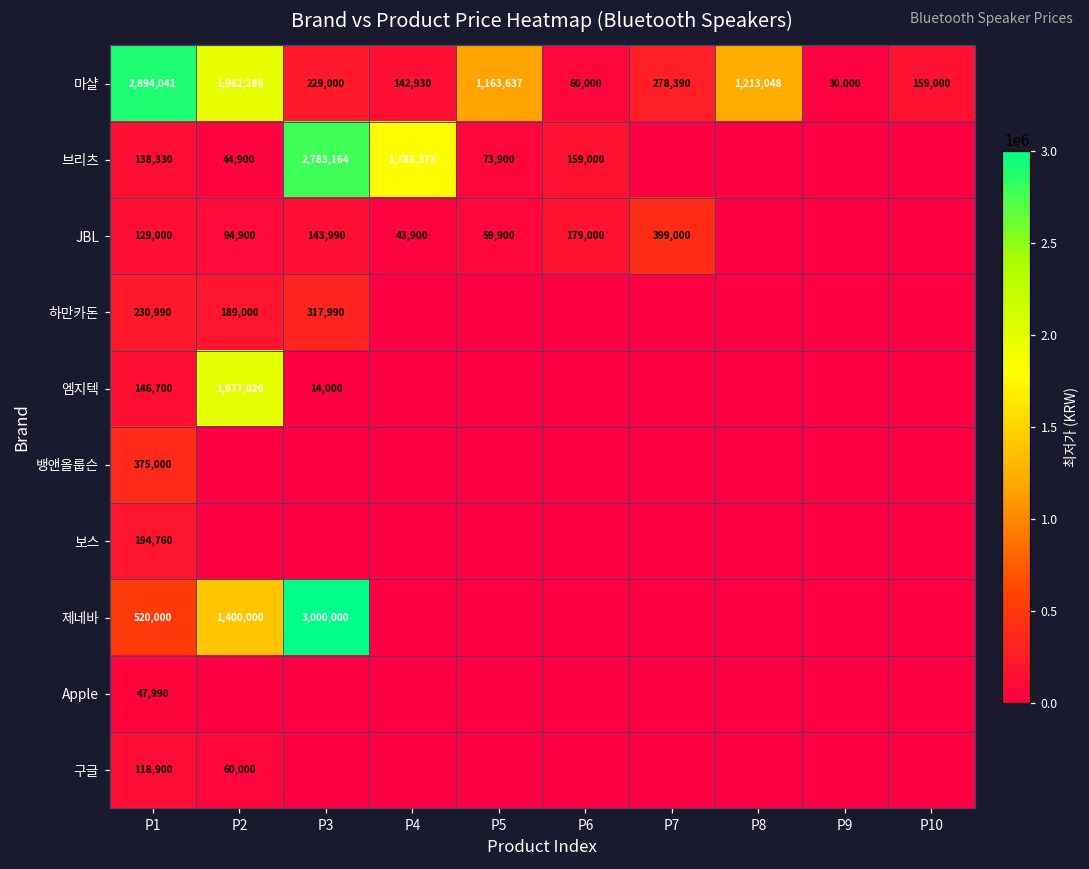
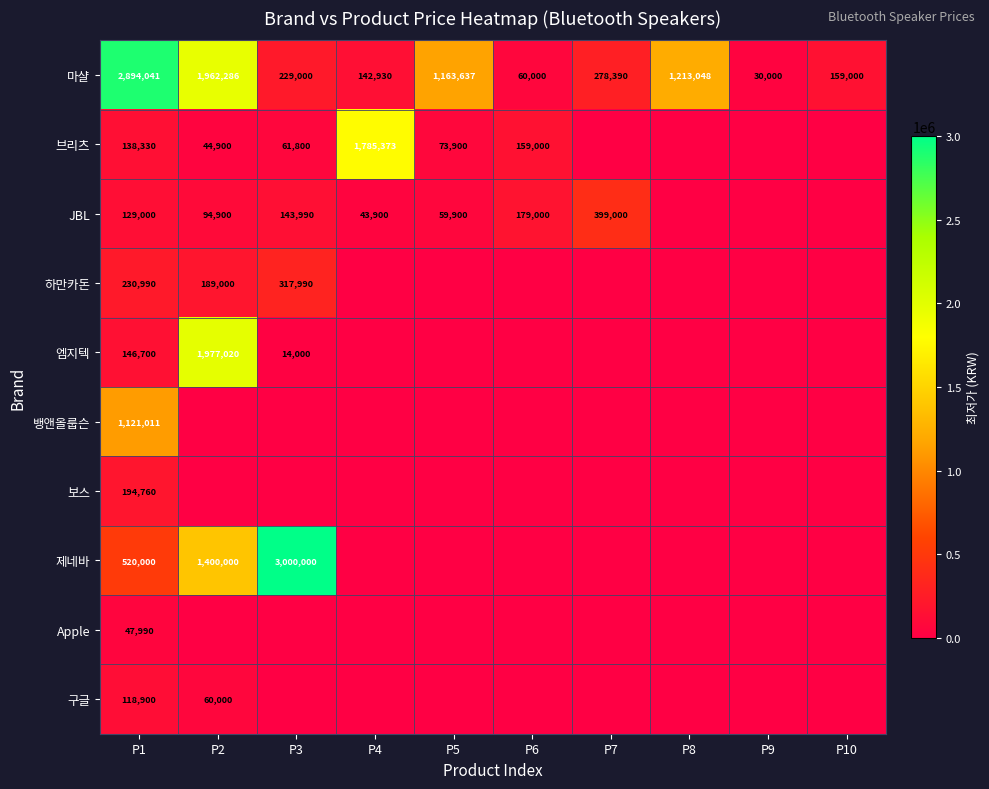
  {
    "마샬": {
      "P1": "2,894,041",
      "P2": "1,962,286",
      "P3": "229,000",
      "P4": "142,930",
      "P5": "1,163,637",
      "P6": "60,000",
      "P7": "278,390",
      "P8": "1,213,048",
      "P9": "30,000",
      "P10": "159,000"
    },
    "브리츠": {
      "P1": "138,330",
      "P2": "44,900",
-     "P3": "2,783,164",
+     "P3": "61,800",
      "P4": "1,785,373",
      "P5": "73,900",
      "P6": "159,000"
    },
    "JBL": {
      "P1": "129,000",
      "P2": "94,900",
      "P3": "143,990",
      "P4": "43,900",
      "P5": "59,900",
      "P6": "179,000",
      "P7": "399,000"
    },
    "하만카돈": {
      "P1": "230,990",
      "P2": "189,000",
      "P3": "317,990"
    },
    "엠지텍": {
      "P1": "146,700",
      "P2": "1,977,020",
      "P3": "14,000"
    },
    "뱅앤올룹슨": {
-     "P1": "375,000"
+     "P1": "1,121,011"
    },
    "보스": {
      "P1": "194,760"
    },
    "제네바": {
      "P1": "520,000",
      "P2": "1,400,000",
      "P3": "3,000,000"
    },
    "Apple": {
      "P1": "47,990"
    },
    "구글": {
      "P1": "118,900",
      "P2": "60,000"
    }
  }
